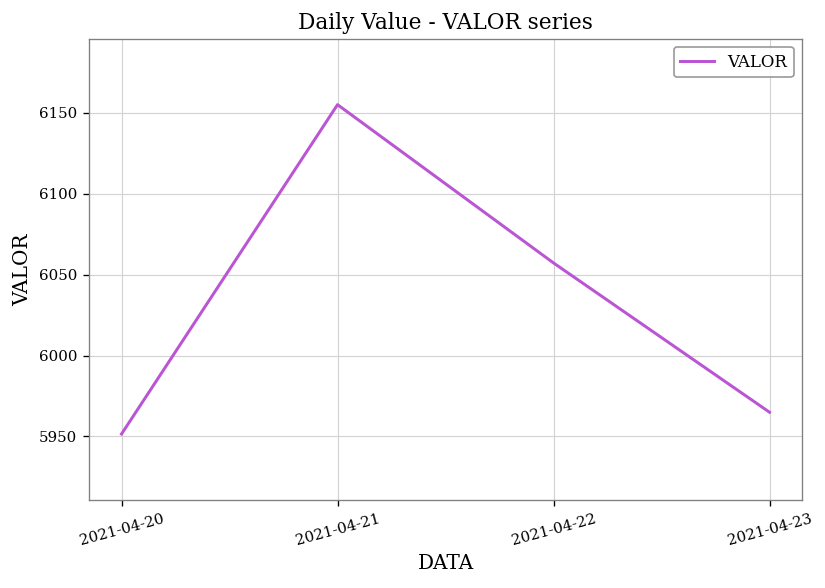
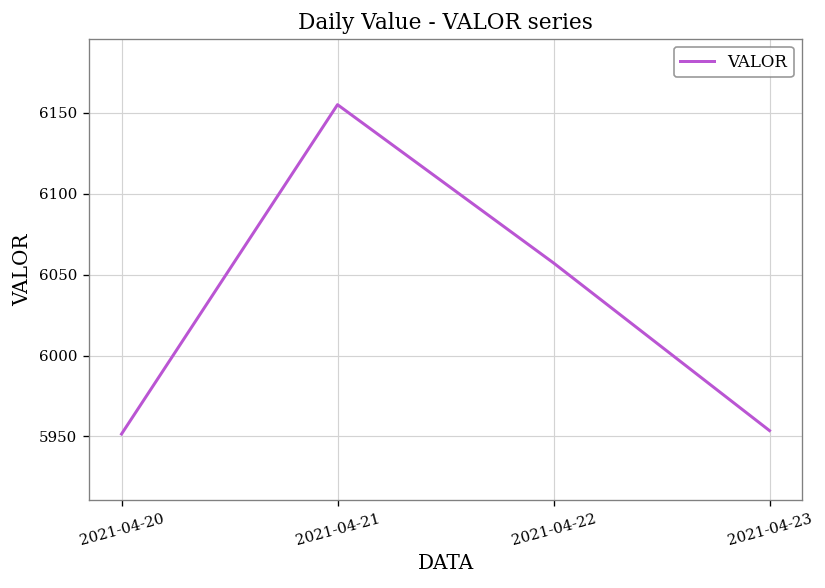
  {
    "2021-04-20": 5951,
    "2021-04-21": 6155,
    "2021-04-22": 6057,
-   "2021-04-23": 5965
+   "2021-04-23": 5954
  }
